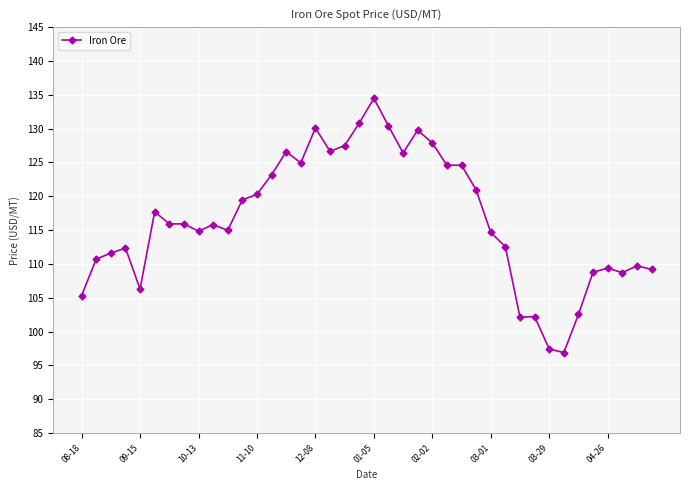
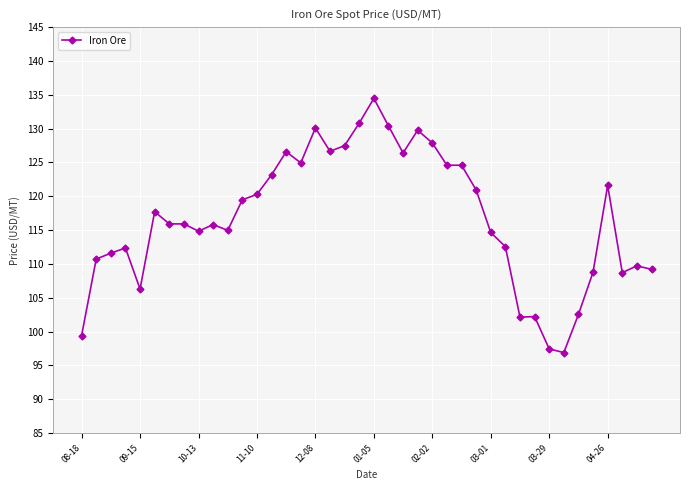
  {
-   "08-18": 105,
+   "08-18": 99,
    "09-15": 106,
    "10-13": 115,
    "11-10": 120,
    "12-08": 130,
    "01-05": 134,
    "02-02": 128,
    "03-01": 115,
    "03-29": 97,
-   "04-26": 109
+   "04-26": 122
  }
